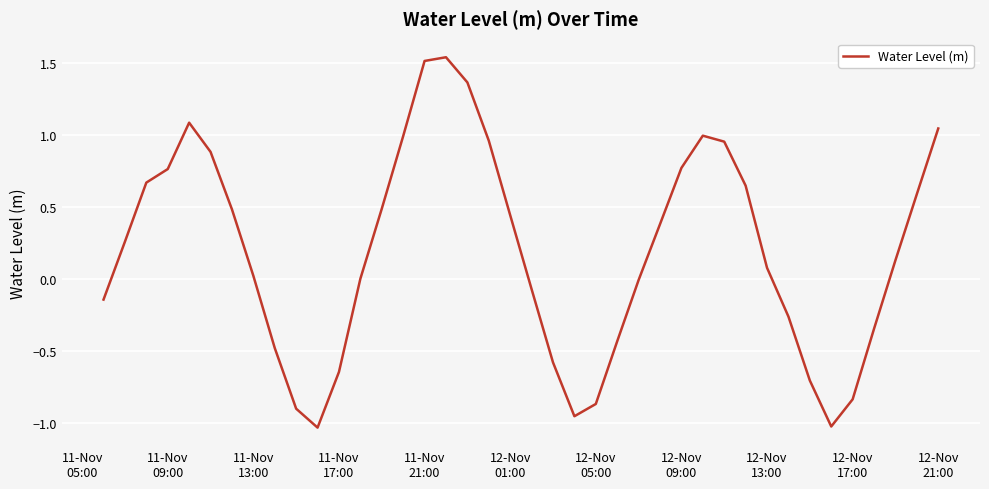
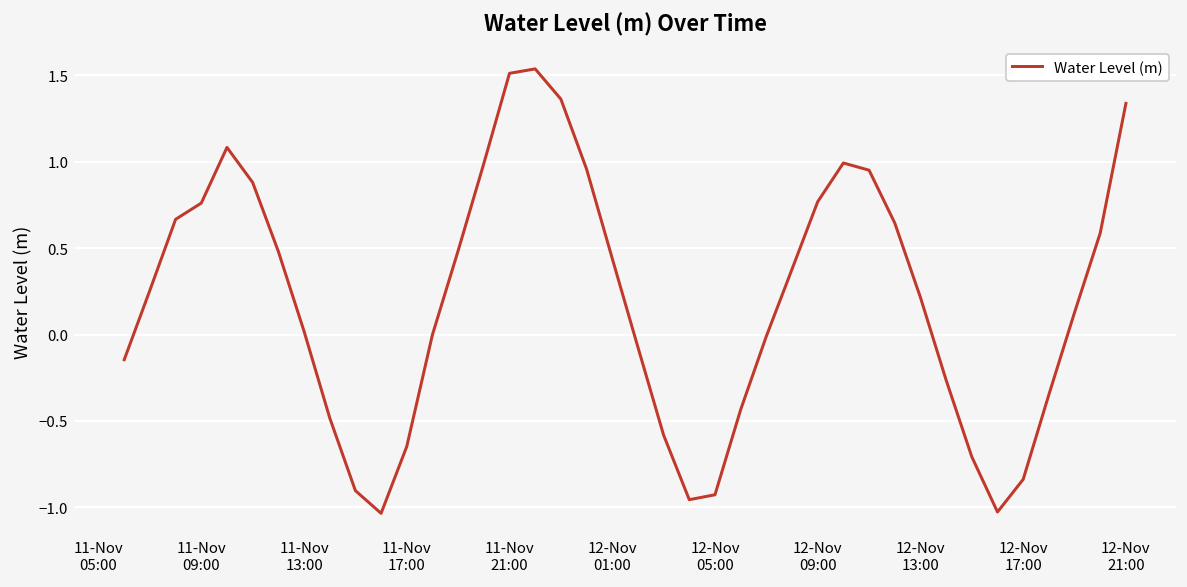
  {
    "11-Nov 09:00": 0.76,
    "11-Nov 13:00": 0.02,
    "11-Nov 17:00": -0.65,
    "11-Nov 21:00": 1.51,
    "12-Nov 01:00": 0.44,
-   "12-Nov 05:00": -0.87,
+   "12-Nov 05:00": -0.93,
    "12-Nov 09:00": 0.77,
-   "12-Nov 13:00": 0.08,
+   "12-Nov 13:00": 0.22,
    "12-Nov 17:00": -0.84,
-   "12-Nov 21:00": 1.04
+   "12-Nov 21:00": 1.34
  }
